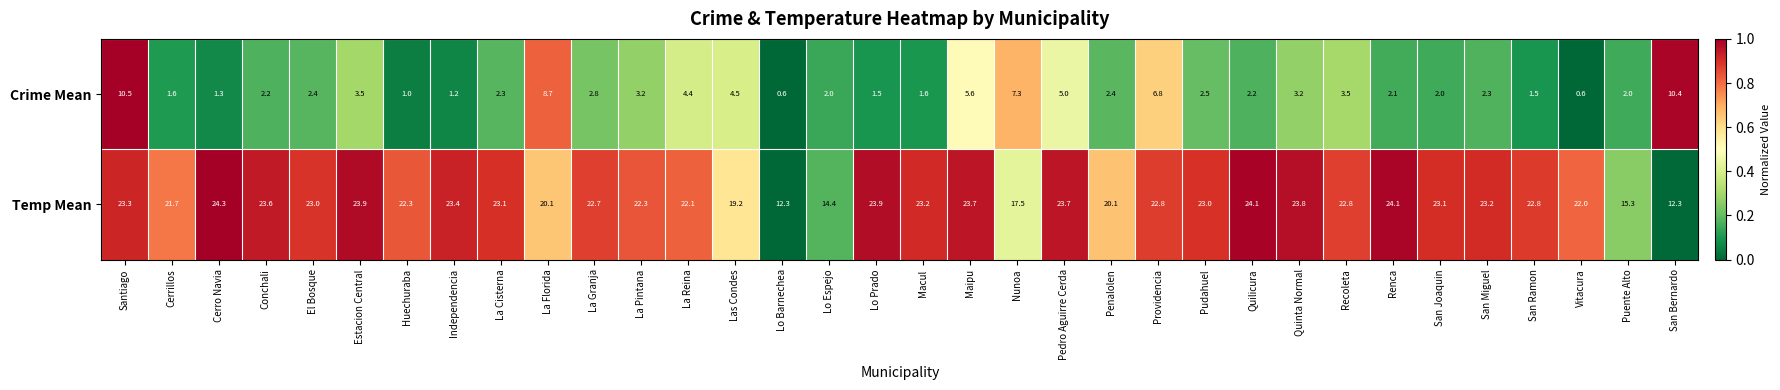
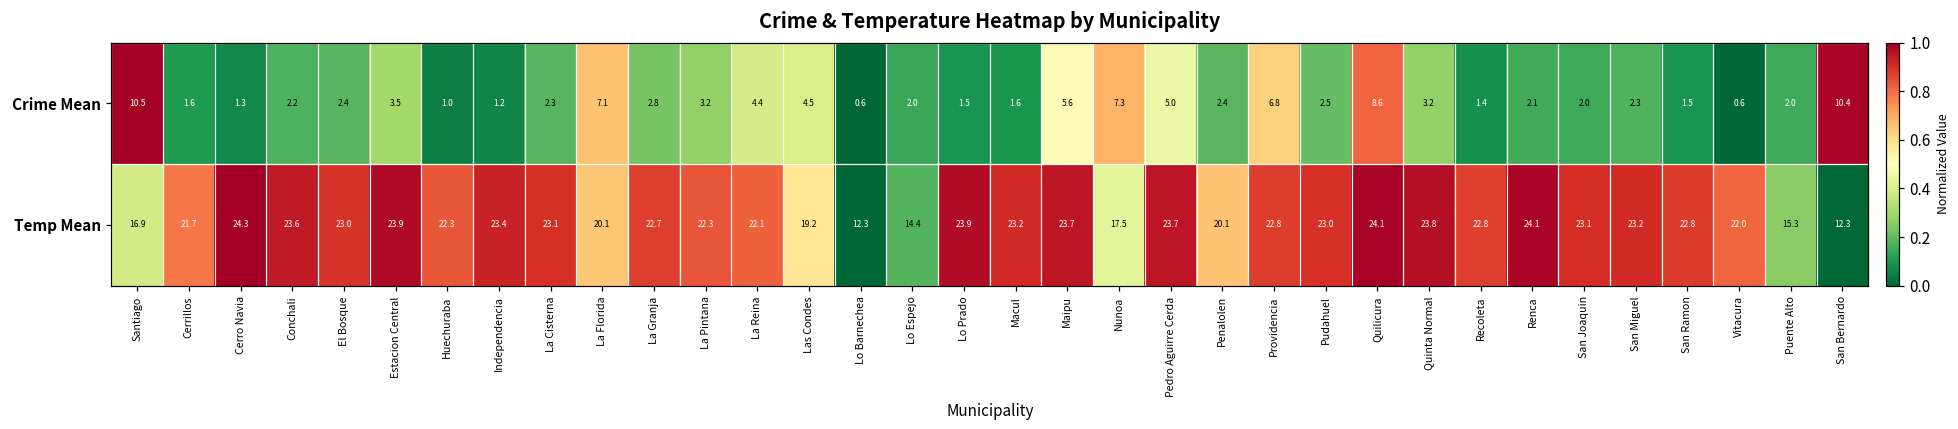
  {
    "Crime Mean": {
      "Santiago": 10.5,
      "Cerrillos": 1.6,
      "Cerro Navia": 1.3,
      "Conchali": 2.2,
      "El Bosque": 2.4,
      "Estacion Central": 3.5,
      "Huechuraba": 1.0,
      "Independencia": 1.2,
      "La Cisterna": 2.3,
-     "La Florida": 8.7,
+     "La Florida": 7.1,
      "La Granja": 2.8,
      "La Pintana": 3.2,
      "La Reina": 4.4,
      "Las Condes": 4.5,
      "Lo Barnechea": 0.6,
      "Lo Espejo": 2.0,
      "Lo Prado": 1.5,
      "Macul": 1.6,
      "Maipu": 5.6,
      "Nunoa": 7.3,
      "Pedro Aguirre Cerda": 5.0,
      "Penalolen": 2.4,
      "Providencia": 6.8,
      "Pudahuel": 2.5,
-     "Quilicura": 2.2,
+     "Quilicura": 8.6,
      "Quinta Normal": 3.2,
-     "Recoleta": 3.5,
+     "Recoleta": 1.4,
      "Renca": 2.1,
      "San Joaquin": 2.0,
      "San Miguel": 2.3,
      "San Ramon": 1.5,
      "Vitacura": 0.6,
      "Puente Alto": 2.0,
      "San Bernardo": 10.4
    },
    "Temp Mean": {
-     "Santiago": 23.3,
+     "Santiago": 16.9,
      "Cerrillos": 21.7,
      "Cerro Navia": 24.3,
      "Conchali": 23.6,
      "El Bosque": 23.0,
      "Estacion Central": 23.9,
      "Huechuraba": 22.3,
      "Independencia": 23.4,
      "La Cisterna": 23.1,
      "La Florida": 20.1,
      "La Granja": 22.7,
      "La Pintana": 22.3,
      "La Reina": 22.1,
      "Las Condes": 19.2,
      "Lo Barnechea": 12.3,
      "Lo Espejo": 14.4,
      "Lo Prado": 23.9,
      "Macul": 23.2,
      "Maipu": 23.7,
      "Nunoa": 17.5,
      "Pedro Aguirre Cerda": 23.7,
      "Penalolen": 20.1,
      "Providencia": 22.8,
      "Pudahuel": 23.0,
      "Quilicura": 24.1,
      "Quinta Normal": 23.8,
      "Recoleta": 22.8,
      "Renca": 24.1,
      "San Joaquin": 23.1,
      "San Miguel": 23.2,
      "San Ramon": 22.8,
      "Vitacura": 22.0,
      "Puente Alto": 15.3,
      "San Bernardo": 12.3
    }
  }
